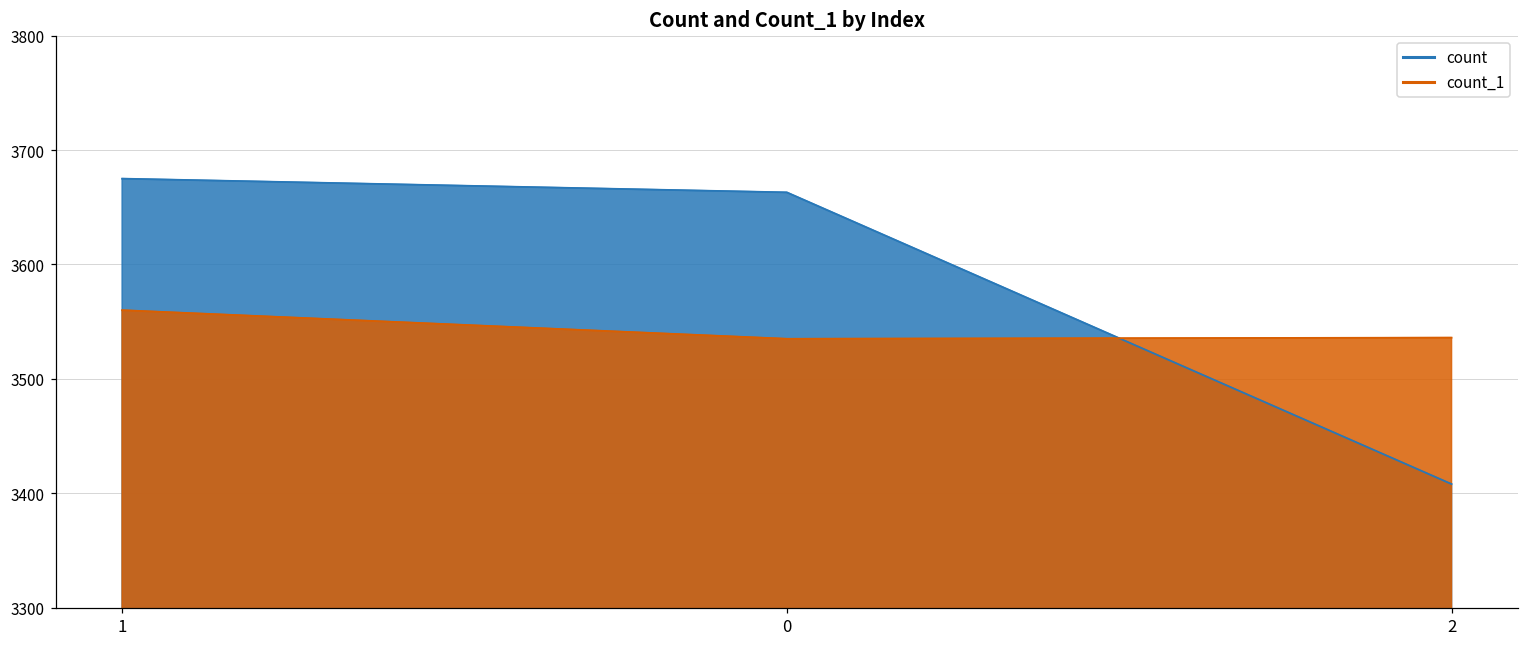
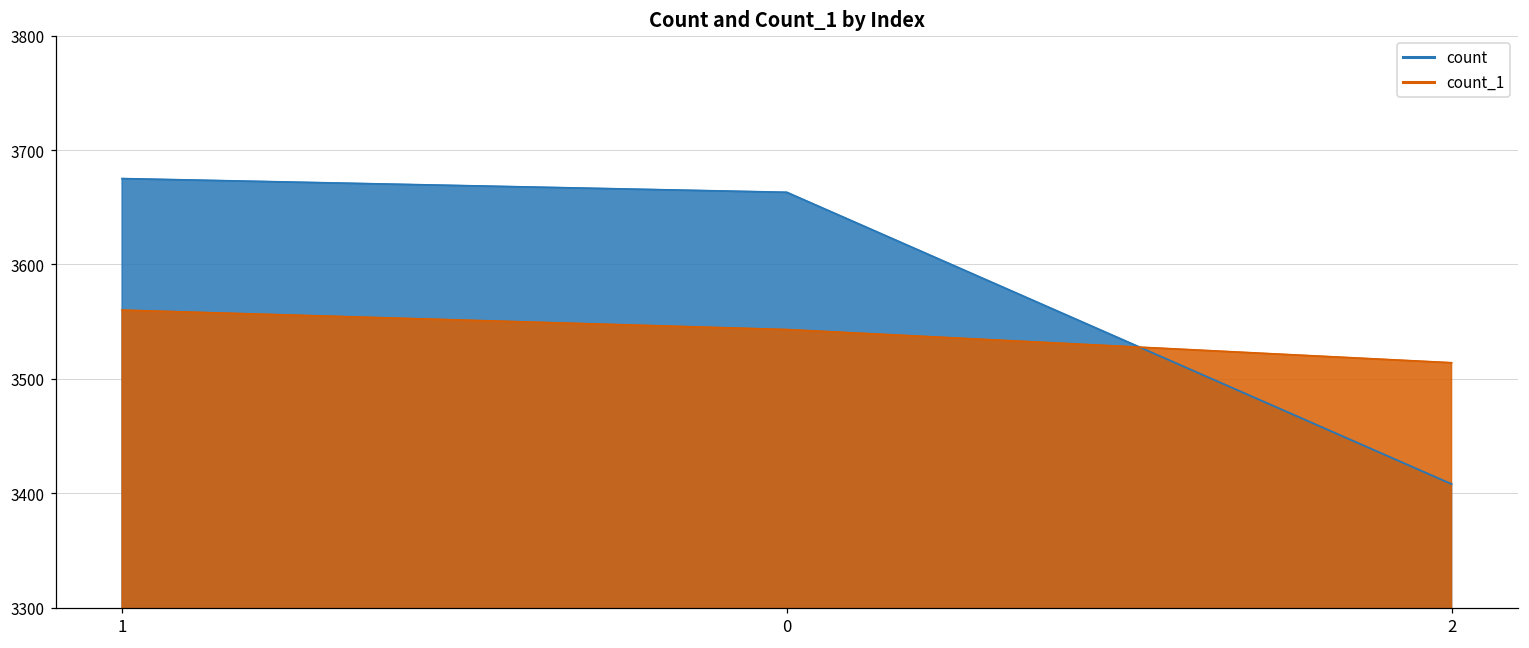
  {
    "count": {
      "1": 3675,
      "0": 3663,
      "2": 3408
    },
    "count_1": {
      "1": 3560,
-     "0": 3535,
-     "2": 3536
+     "0": 3543,
+     "2": 3514
    }
  }
